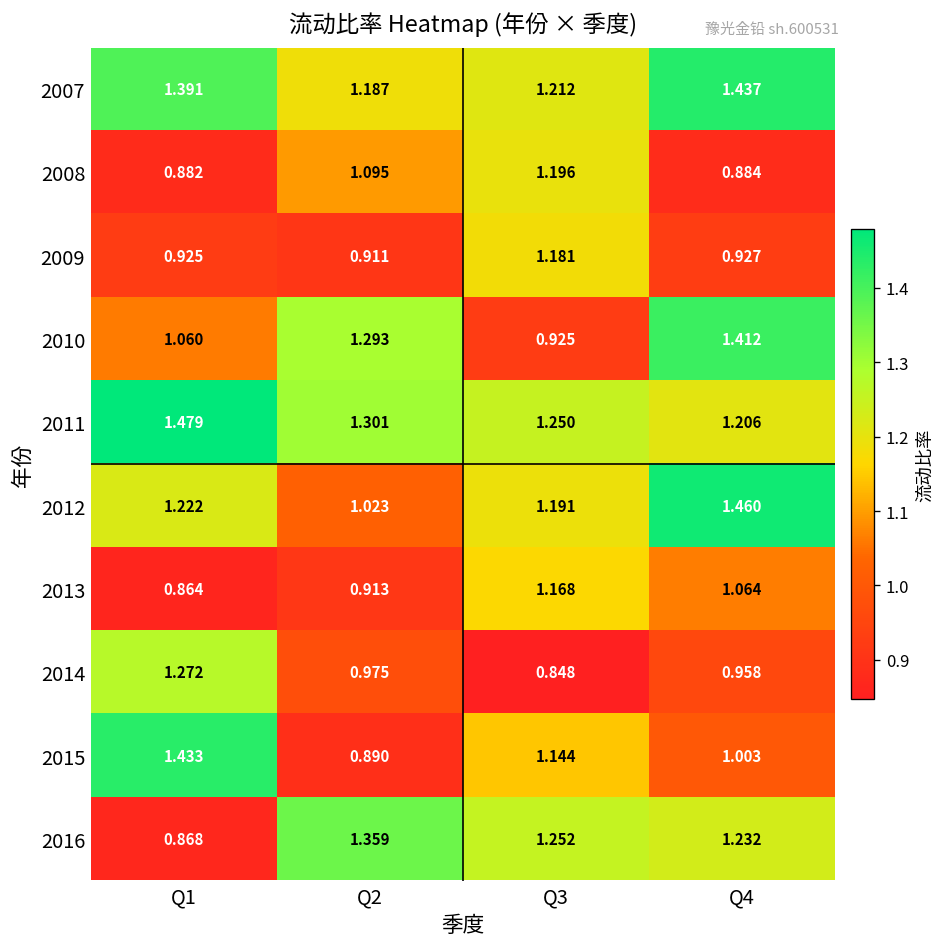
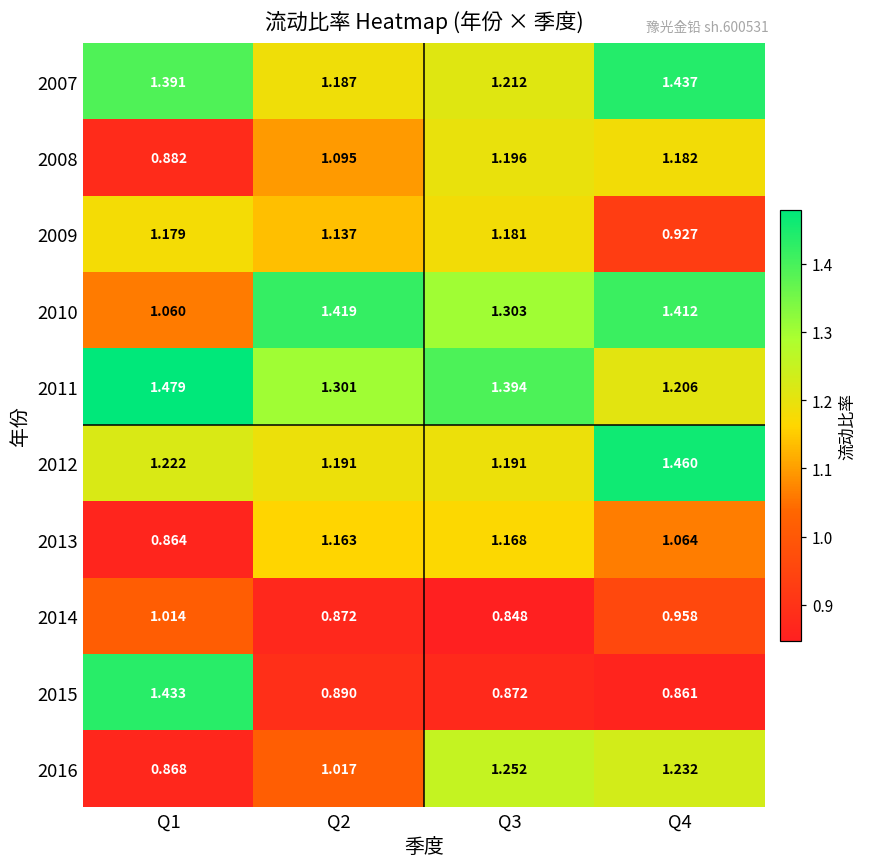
  {
    "2007": {
      "Q1": 1.391,
      "Q2": 1.187,
      "Q3": 1.212,
      "Q4": 1.437
    },
    "2008": {
      "Q1": 0.882,
      "Q2": 1.095,
      "Q3": 1.196,
-     "Q4": 0.884
+     "Q4": 1.182
    },
    "2009": {
-     "Q1": 0.925,
-     "Q2": 0.911,
+     "Q1": 1.179,
+     "Q2": 1.137,
      "Q3": 1.181,
      "Q4": 0.927
    },
    "2010": {
      "Q1": 1.060,
-     "Q2": 1.293,
-     "Q3": 0.925,
+     "Q2": 1.419,
+     "Q3": 1.303,
      "Q4": 1.412
    },
    "2011": {
      "Q1": 1.479,
      "Q2": 1.301,
-     "Q3": 1.250,
+     "Q3": 1.394,
      "Q4": 1.206
    },
    "2012": {
      "Q1": 1.222,
-     "Q2": 1.023,
+     "Q2": 1.191,
      "Q3": 1.191,
      "Q4": 1.460
    },
    "2013": {
      "Q1": 0.864,
-     "Q2": 0.913,
+     "Q2": 1.163,
      "Q3": 1.168,
      "Q4": 1.064
    },
    "2014": {
-     "Q1": 1.272,
-     "Q2": 0.975,
+     "Q1": 1.014,
+     "Q2": 0.872,
      "Q3": 0.848,
      "Q4": 0.958
    },
    "2015": {
      "Q1": 1.433,
      "Q2": 0.890,
-     "Q3": 1.144,
-     "Q4": 1.003
+     "Q3": 0.872,
+     "Q4": 0.861
    },
    "2016": {
      "Q1": 0.868,
-     "Q2": 1.359,
+     "Q2": 1.017,
      "Q3": 1.252,
      "Q4": 1.232
    }
  }
